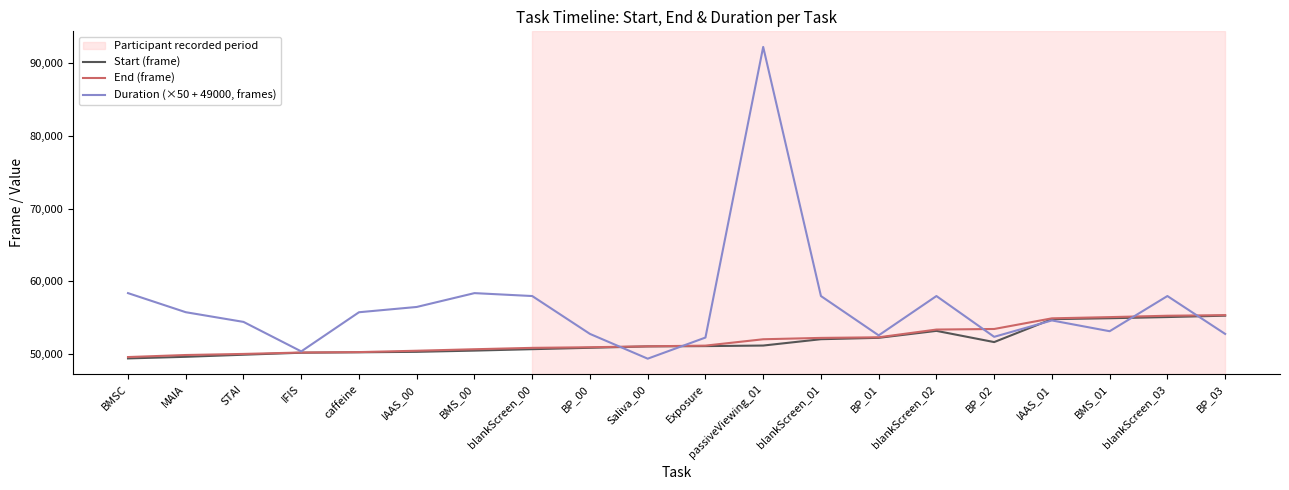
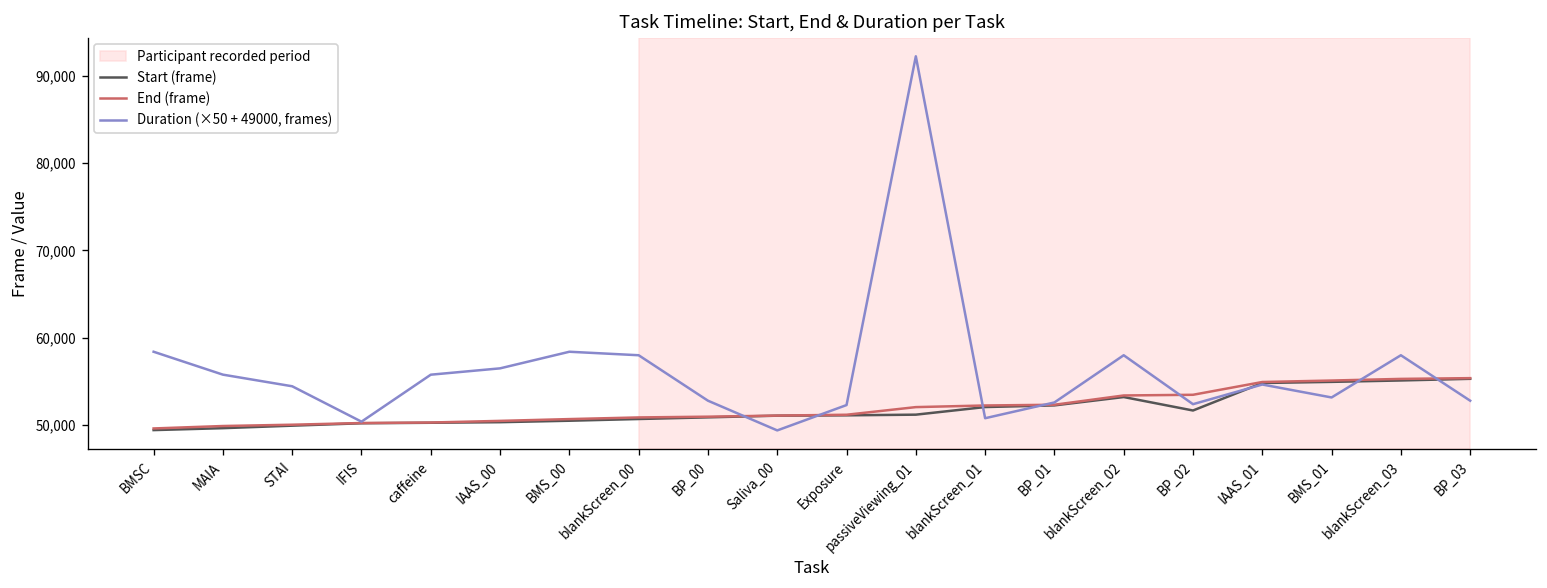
  {
    "Start (frame)": {
      "passiveViewing_01": "51,000",
      "BP_02": "52,000"
    },
    "End (frame)": {
      "passiveViewing_01": "52,000",
      "BP_02": "53,000"
    },
    "Duration (×50 + 49000, frames)": {
      "BMSC": "58,000",
      "MAIA": "56,000",
      "STAI": "54,000",
      "caffeine": "56,000",
      "IAAS_00": "57,000",
      "BMS_00": "58,000",
      "blankScreen_00": "58,000",
      "BP_00": "53,000",
      "Saliva_00": "49,000",
      "Exposure": "52,000",
      "passiveViewing_01": "92,000",
-     "blankScreen_01": "58,000",
+     "blankScreen_01": "51,000",
      "blankScreen_02": "58,000",
      "BP_02": "52,000",
      "BMS_01": "53,000",
      "blankScreen_03": "58,000",
      "BP_03": "53,000"
    }
  }
